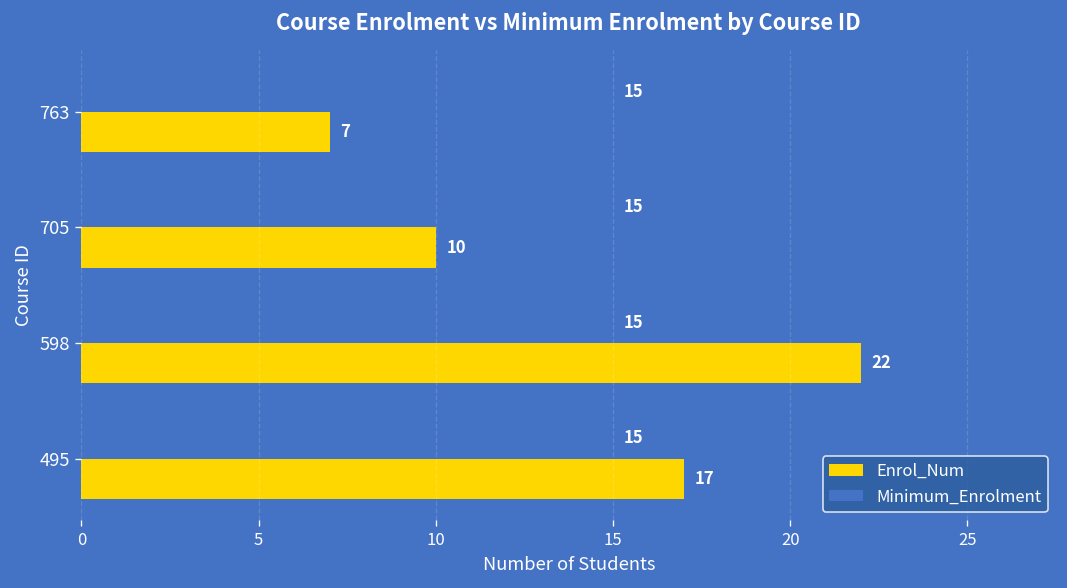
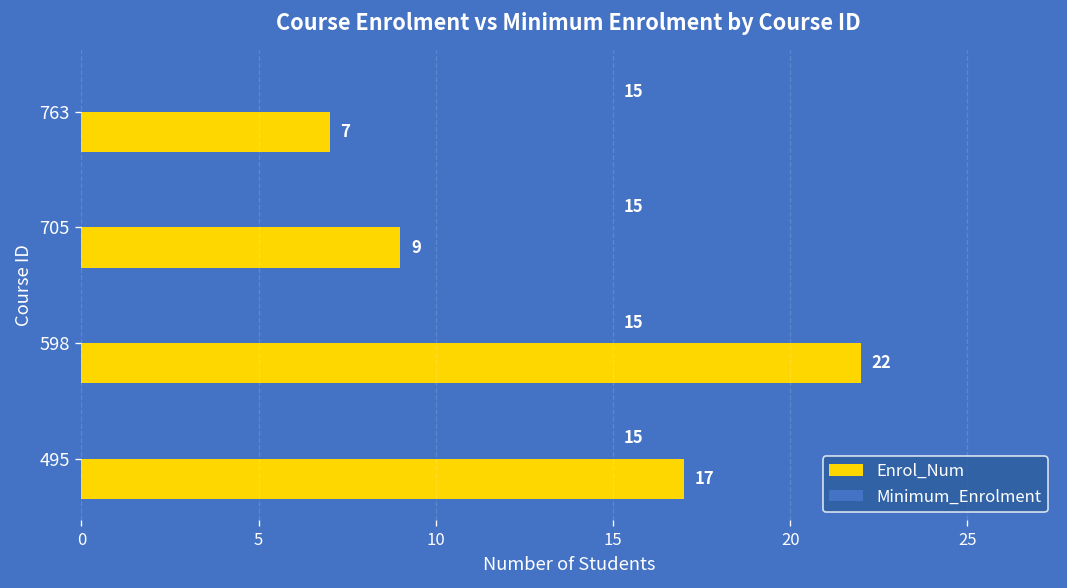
  {
    "Enrol_Num": {
      "763": 7,
-     "705": 10,
+     "705": 9,
      "598": 22,
      "495": 17
    },
    "Minimum_Enrolment": {
      "763": 15,
      "705": 15,
      "598": 15,
      "495": 15
    }
  }
